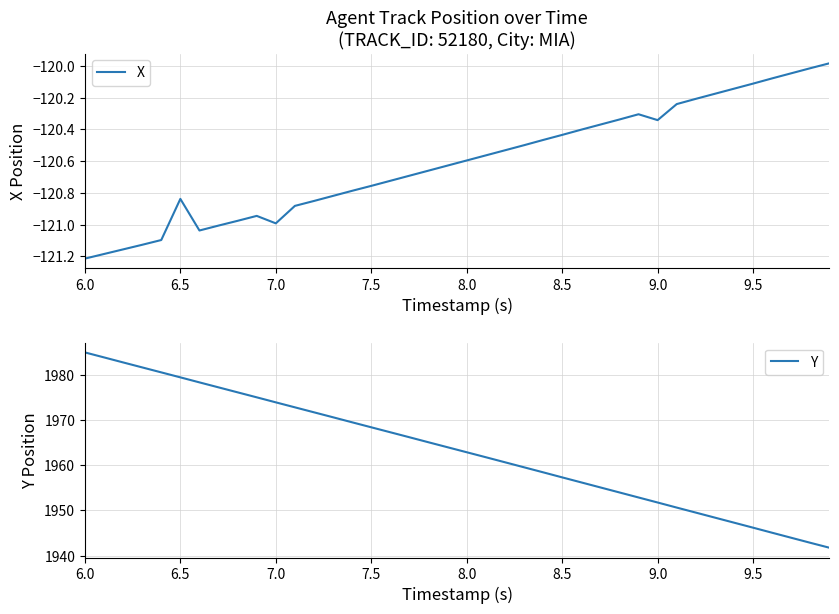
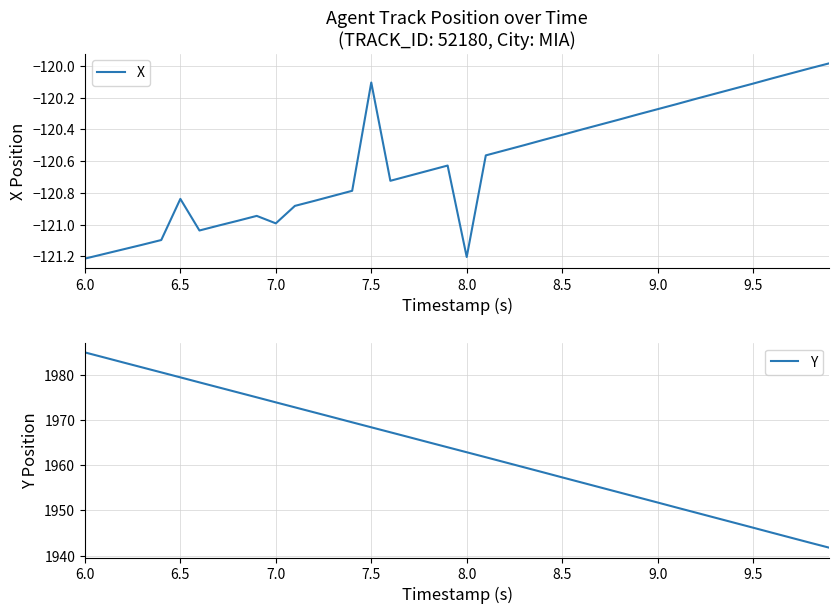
  {
    "Agent Track Position over Time (TRACK_ID: 52180, City: MIA)": {
      "6.0": -121.21,
      "6.5": -120.84,
      "7.0": -120.99,
-     "7.5": -120.76,
-     "8.0": -120.60,
+     "7.5": -120.11,
+     "8.0": -121.20,
      "8.5": -120.44,
-     "9.0": -120.34,
+     "9.0": -120.27,
      "9.5": -120.11
    }
  }
